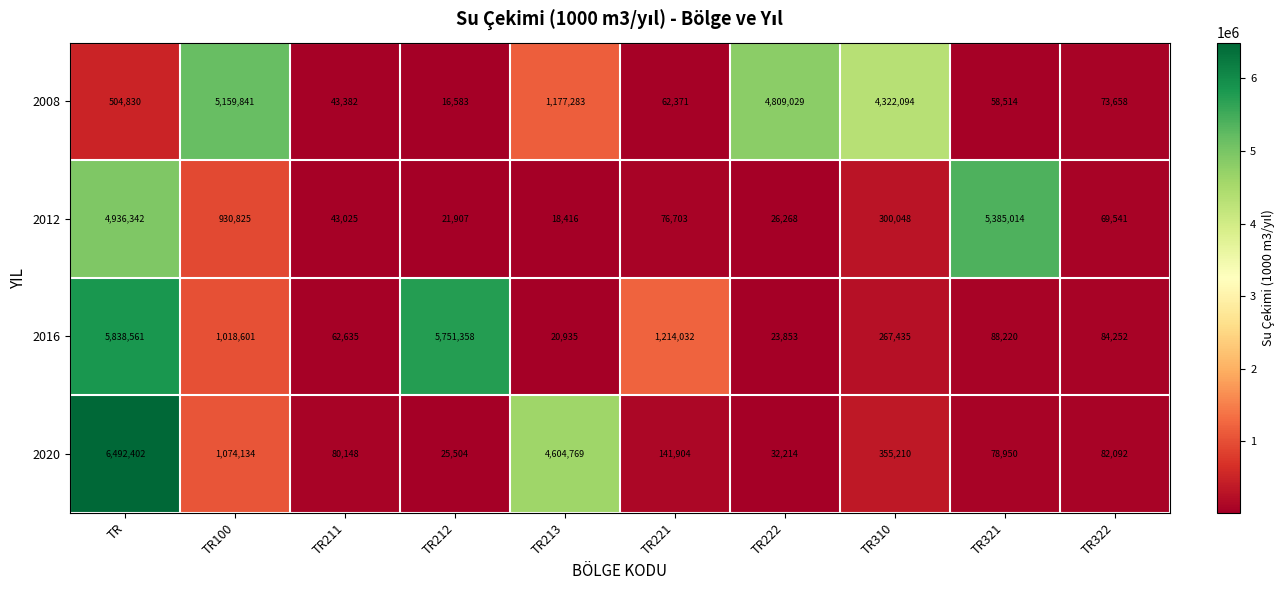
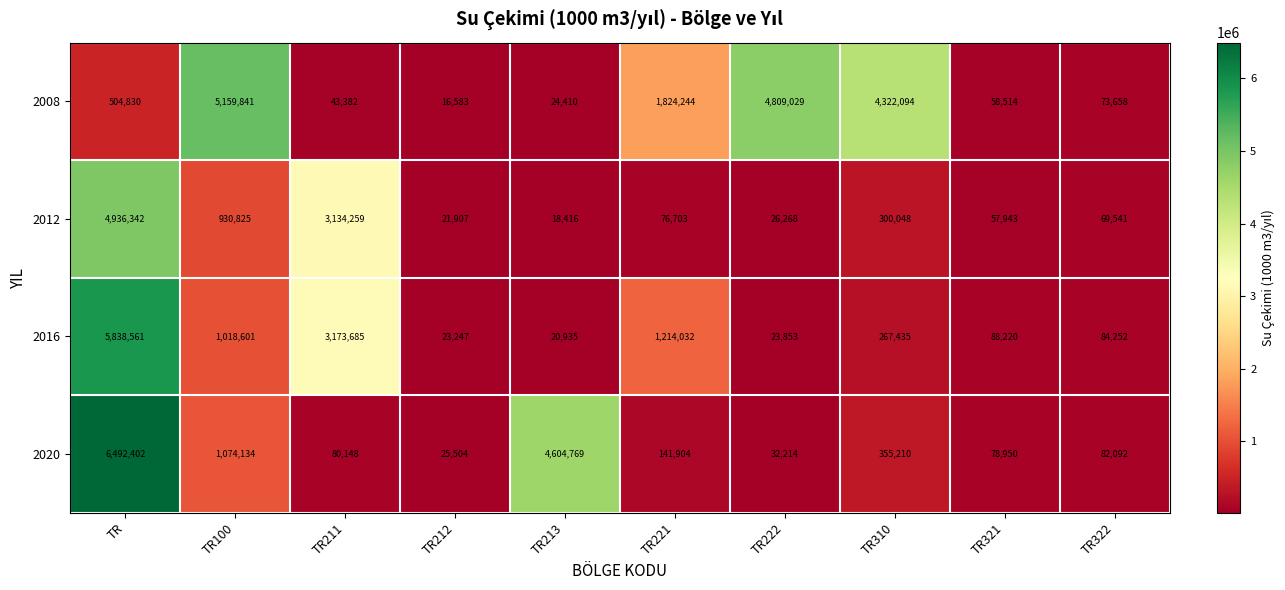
  {
    "2008": {
      "TR": "504,830",
      "TR100": "5,159,841",
      "TR211": "43,382",
      "TR212": "16,583",
-     "TR213": "1,177,283",
-     "TR221": "62,371",
+     "TR213": "24,410",
+     "TR221": "1,824,244",
      "TR222": "4,809,029",
      "TR310": "4,322,094",
      "TR321": "58,514",
      "TR322": "73,658"
    },
    "2012": {
      "TR": "4,936,342",
      "TR100": "930,825",
-     "TR211": "43,025",
+     "TR211": "3,134,259",
      "TR212": "21,907",
      "TR213": "18,416",
      "TR221": "76,703",
      "TR222": "26,268",
      "TR310": "300,048",
-     "TR321": "5,385,014",
+     "TR321": "57,943",
      "TR322": "69,541"
    },
    "2016": {
      "TR": "5,838,561",
      "TR100": "1,018,601",
-     "TR211": "62,635",
-     "TR212": "5,751,358",
+     "TR211": "3,173,685",
+     "TR212": "23,247",
      "TR213": "20,935",
      "TR221": "1,214,032",
      "TR222": "23,853",
      "TR310": "267,435",
      "TR321": "88,220",
      "TR322": "84,252"
    },
    "2020": {
      "TR": "6,492,402",
      "TR100": "1,074,134",
      "TR211": "80,148",
      "TR212": "25,504",
      "TR213": "4,604,769",
      "TR221": "141,904",
      "TR222": "32,214",
      "TR310": "355,210",
      "TR321": "78,950",
      "TR322": "82,092"
    }
  }
